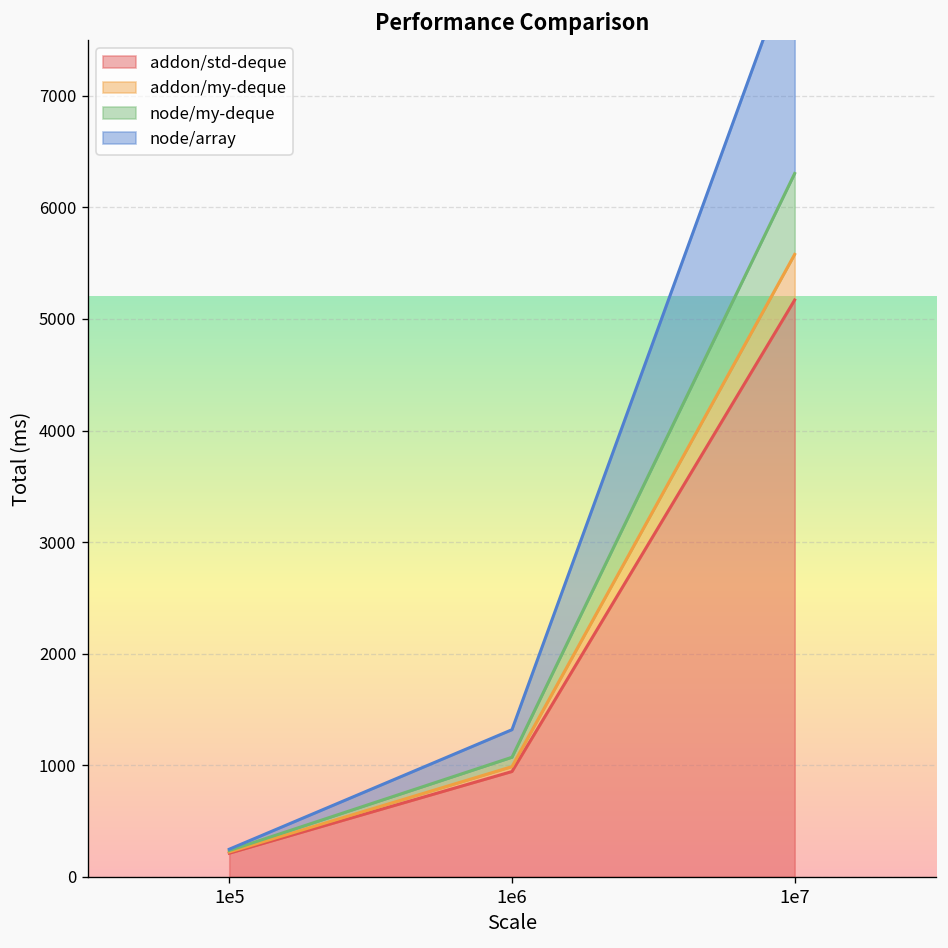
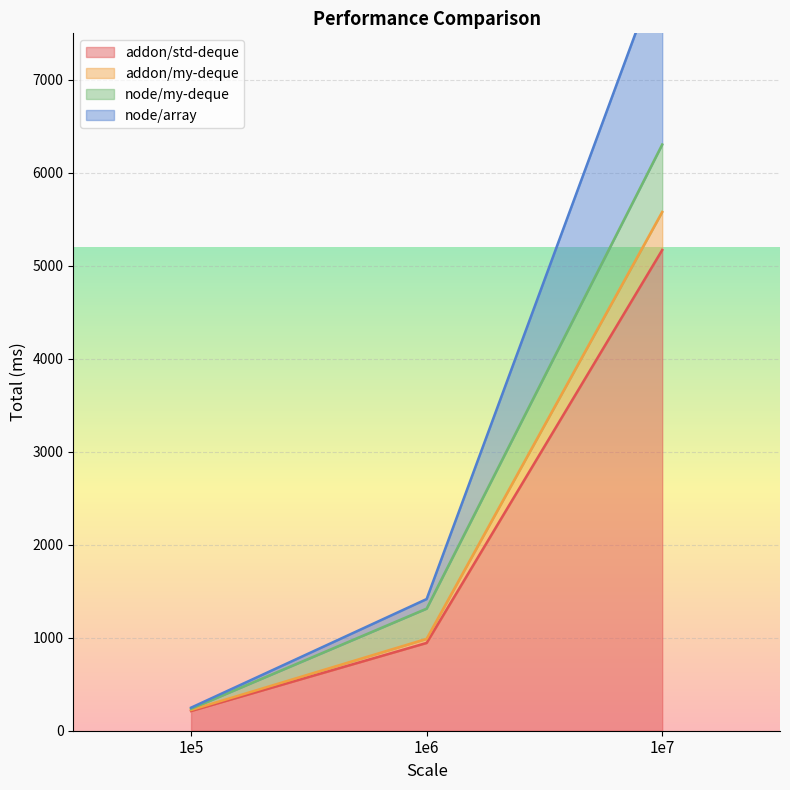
  {
    "node/my-deque": {
-     "1e6": 100,
+     "1e6": 300,
      "1e7": 700
    },
    "node/array": {
-     "1e6": 200
+     "1e6": 100
    }
  }
